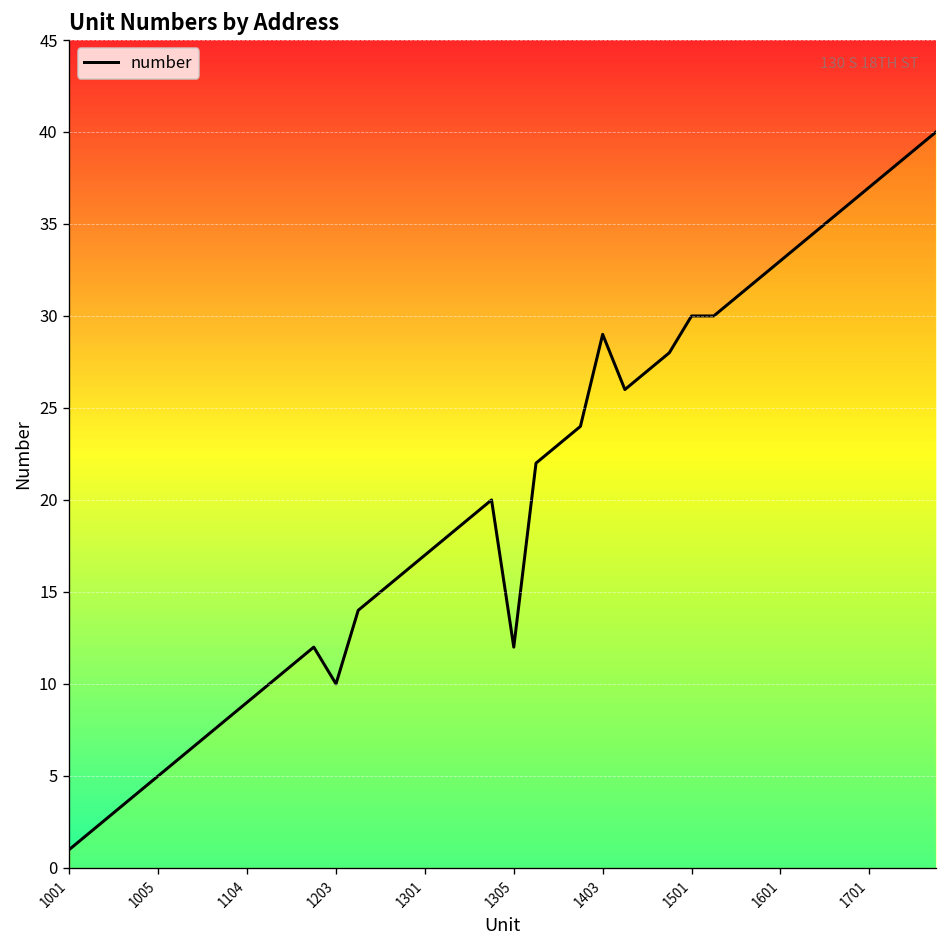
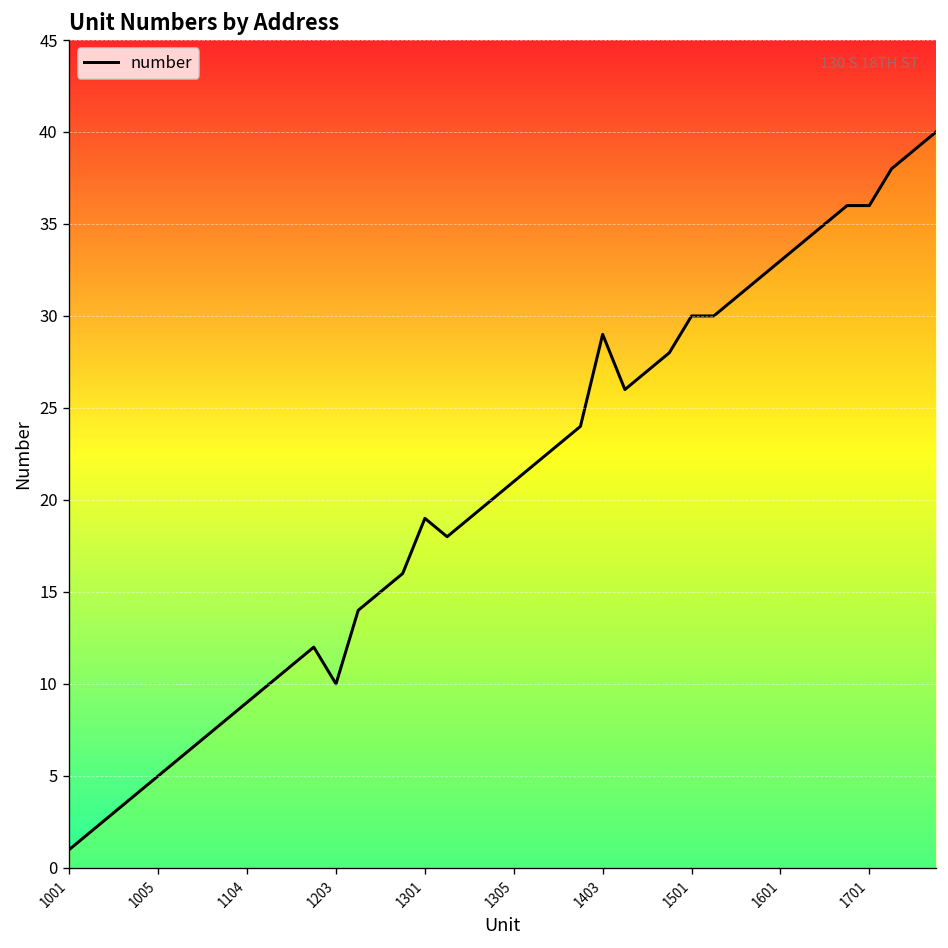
  {
    "1001": 1,
    "1005": 5,
    "1104": 9,
    "1203": 10,
-   "1301": 17,
-   "1305": 12,
+   "1301": 19,
+   "1305": 21,
    "1403": 29,
    "1501": 30,
    "1601": 33,
-   "1701": 37
+   "1701": 36
  }
